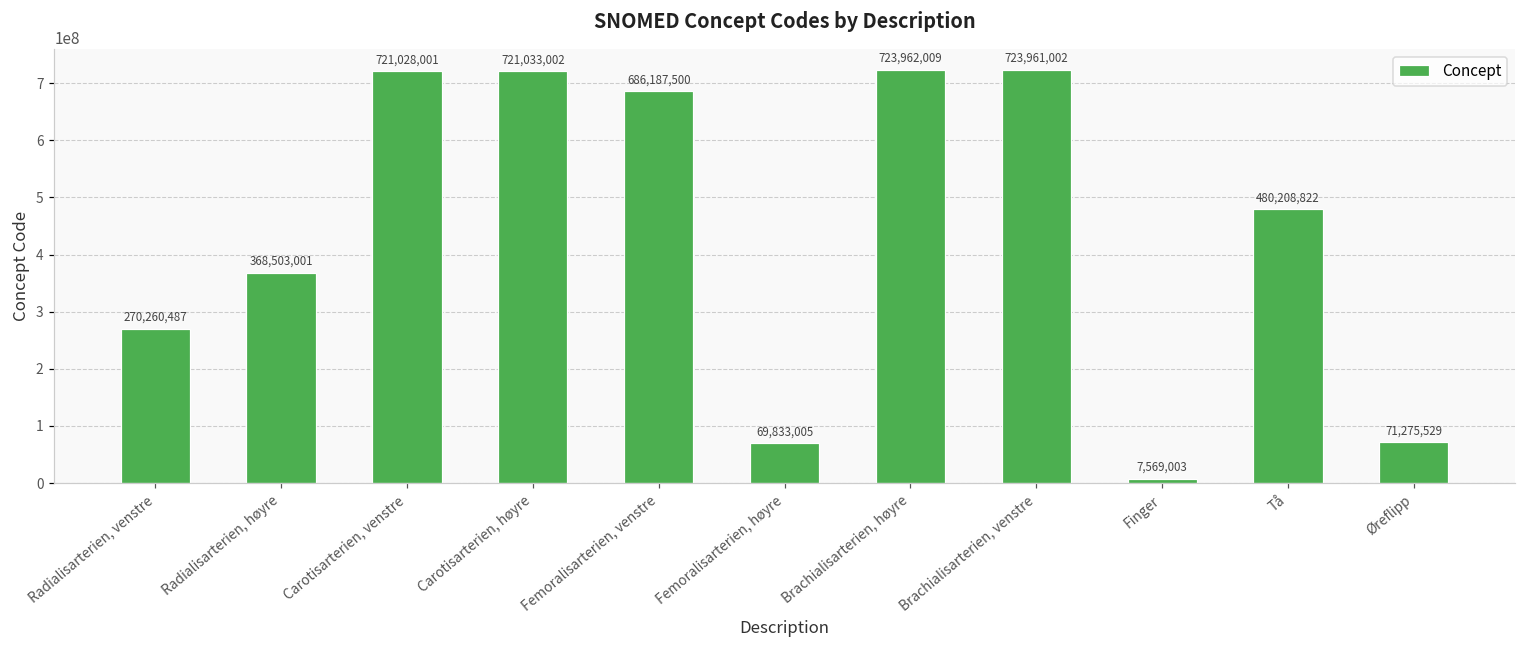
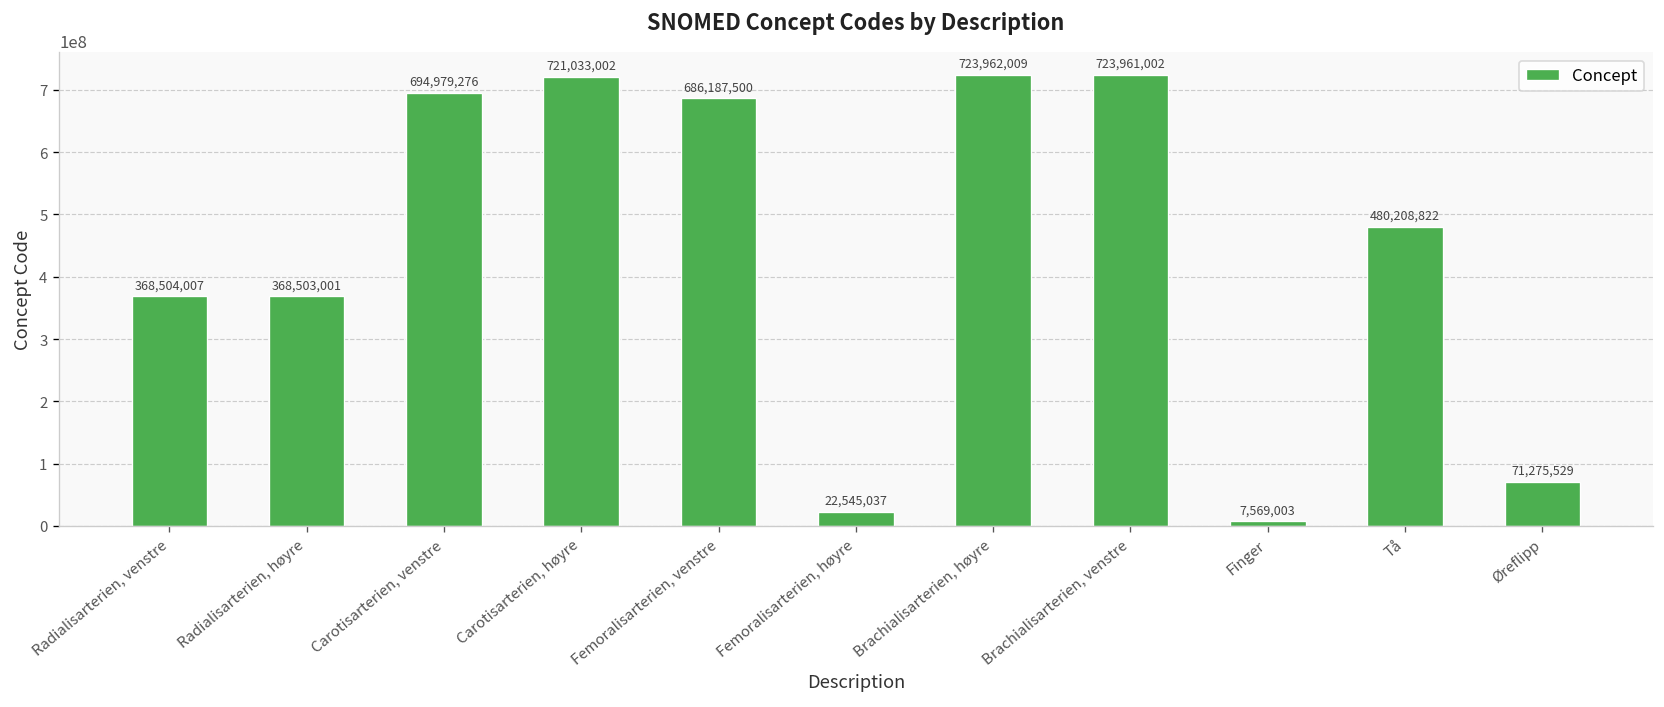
  {
-   "Radialisarterien, venstre": "270,260,487",
+   "Radialisarterien, venstre": "368,504,007",
    "Radialisarterien, høyre": "368,503,001",
-   "Carotisarterien, venstre": "721,028,001",
+   "Carotisarterien, venstre": "694,979,276",
    "Carotisarterien, høyre": "721,033,002",
    "Femoralisarterien, venstre": "686,187,500",
-   "Femoralisarterien, høyre": "69,833,005",
+   "Femoralisarterien, høyre": "22,545,037",
    "Brachialisarterien, høyre": "723,962,009",
    "Brachialisarterien, venstre": "723,961,002",
    "Finger": "7,569,003",
    "Tå": "480,208,822",
    "Øreflipp": "71,275,529"
  }
